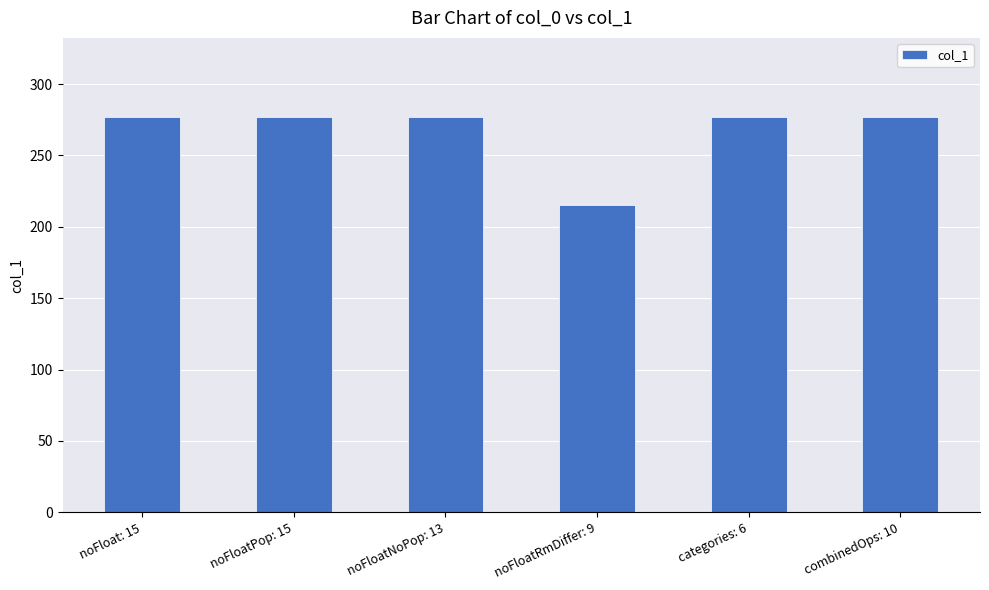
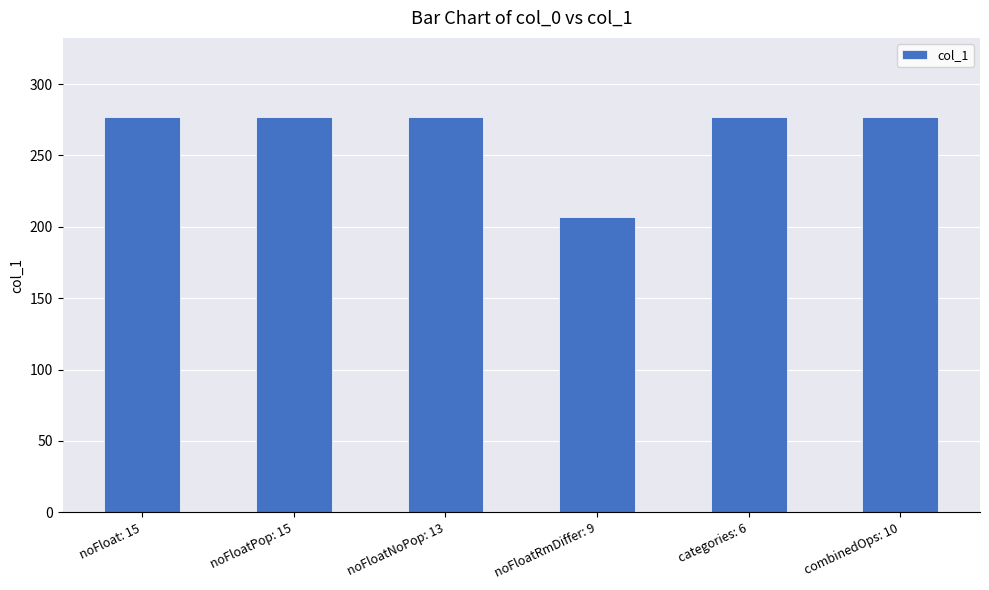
  {
    "noFloat: 15": 277,
    "noFloatPop: 15": 277,
    "noFloatNoPop: 13": 277,
-   "noFloatRmDiffer: 9": 215,
+   "noFloatRmDiffer: 9": 207,
    "categories: 6": 277,
    "combinedOps: 10": 277
  }
